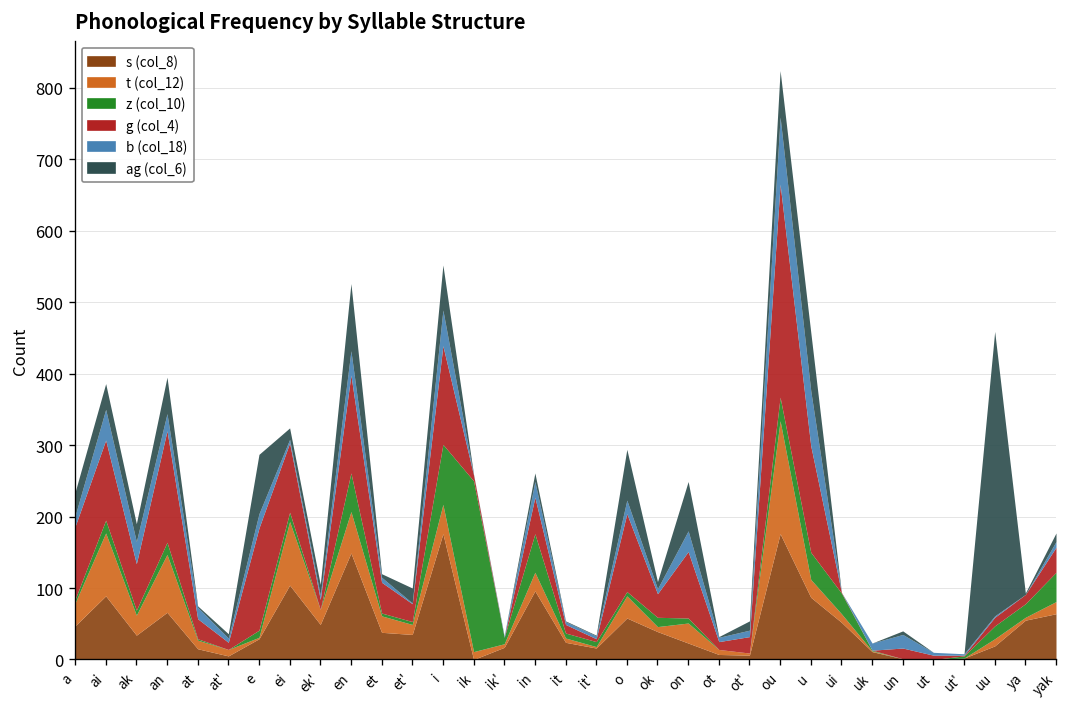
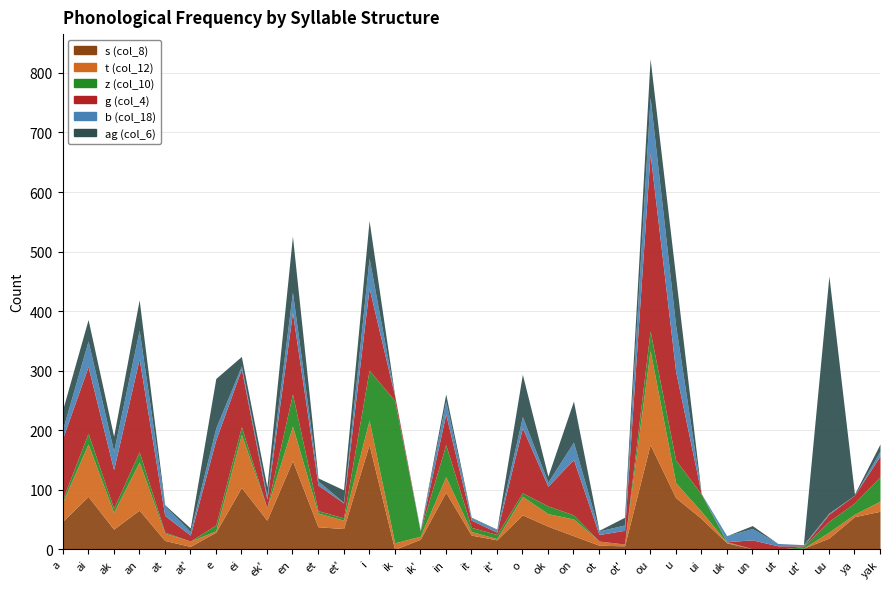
  {
    "t (col_12)": {
      "a": 30,
      "ai": 90,
      "ak": 30,
      "an": 80,
      "ei": 90,
      "en": 60,
      "i": 40,
      "ik": 10,
      "ik'": 10,
      "in": 30,
      "it": 10,
      "o": 30,
-     "ok": 10,
+     "ok": 20,
      "on": 30,
      "ou": 160,
      "u": 30,
      "ui": 10,
      "uu": 10,
      "yak": 20
    },
    "z (col_10)": {
      "a": 10,
      "ai": 20,
      "ak": 10,
      "an": 20,
      "e": 10,
      "ei": 10,
      "en": 50,
      "i": 80,
      "ik": 240,
      "in": 50,
      "it": 10,
      "o": 10,
      "ok": 10,
      "on": 10,
      "ou": 30,
      "u": 40,
      "uu": 20,
      "ya": 20,
      "yak": 40
    },
    "b (col_18)": {
      "a": 20,
      "ai": 40,
      "ak": 30,
-     "an": 20,
+     "an": 50,
      "at'": 10,
      "e": 20,
      "ei": 10,
      "ek'": 10,
      "en": 30,
      "et": 10,
      "i": 50,
      "in": 20,
      "o": 20,
      "ok": 10,
      "on": 30,
      "ot'": 10,
      "ou": 90,
      "u": 80,
      "un": 20,
      "yak": 10
    },
    "ag (col_6)": {
      "a": 30,
      "ai": 40,
      "ak": 30,
      "an": 50,
      "at'": 10,
      "e": 80,
      "ei": 20,
      "ek'": 20,
      "en": 90,
      "et": 10,
      "et'": 20,
      "i": 60,
      "in": 10,
      "o": 70,
      "ok": 10,
      "on": 70,
      "ot'": 10,
      "ou": 70,
      "u": 80,
      "un": 10,
      "uu": 400,
      "yak": 10
    }
  }
